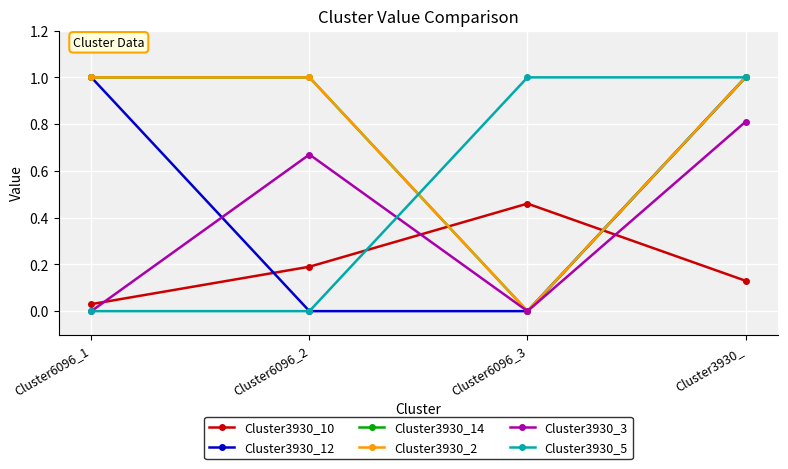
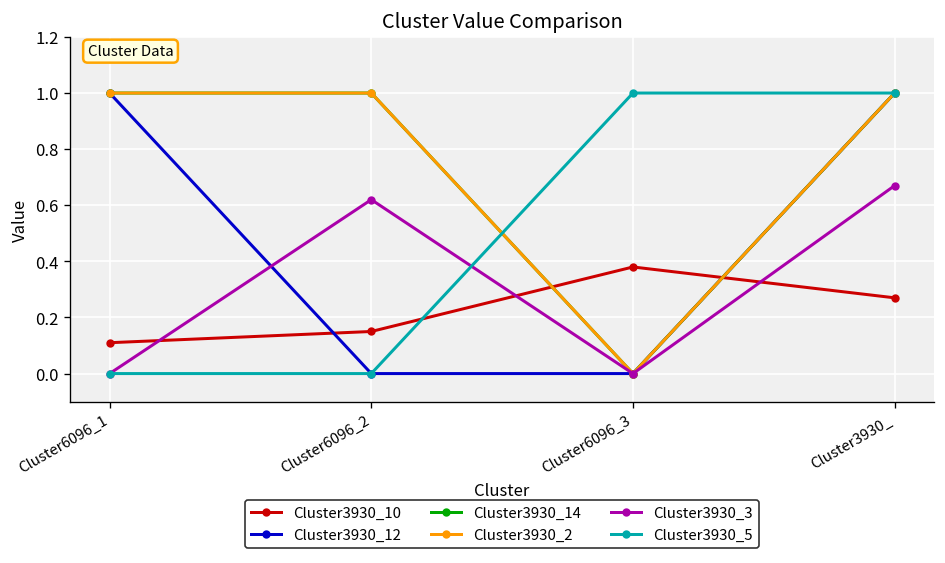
  {
    "Cluster3930_10": {
-     "Cluster6096_1": 0.03,
-     "Cluster6096_2": 0.19,
-     "Cluster6096_3": 0.46,
-     "Cluster3930_": 0.13
+     "Cluster6096_1": 0.11,
+     "Cluster6096_2": 0.15,
+     "Cluster6096_3": 0.38,
+     "Cluster3930_": 0.27
    },
    "Cluster3930_2": {
      "Cluster6096_2": 1.00
    },
    "Cluster3930_3": {
-     "Cluster6096_2": 0.67,
-     "Cluster3930_": 0.81
+     "Cluster6096_2": 0.62,
+     "Cluster3930_": 0.67
    },
    "Cluster3930_5": {
      "Cluster6096_3": 1.00
    }
  }
